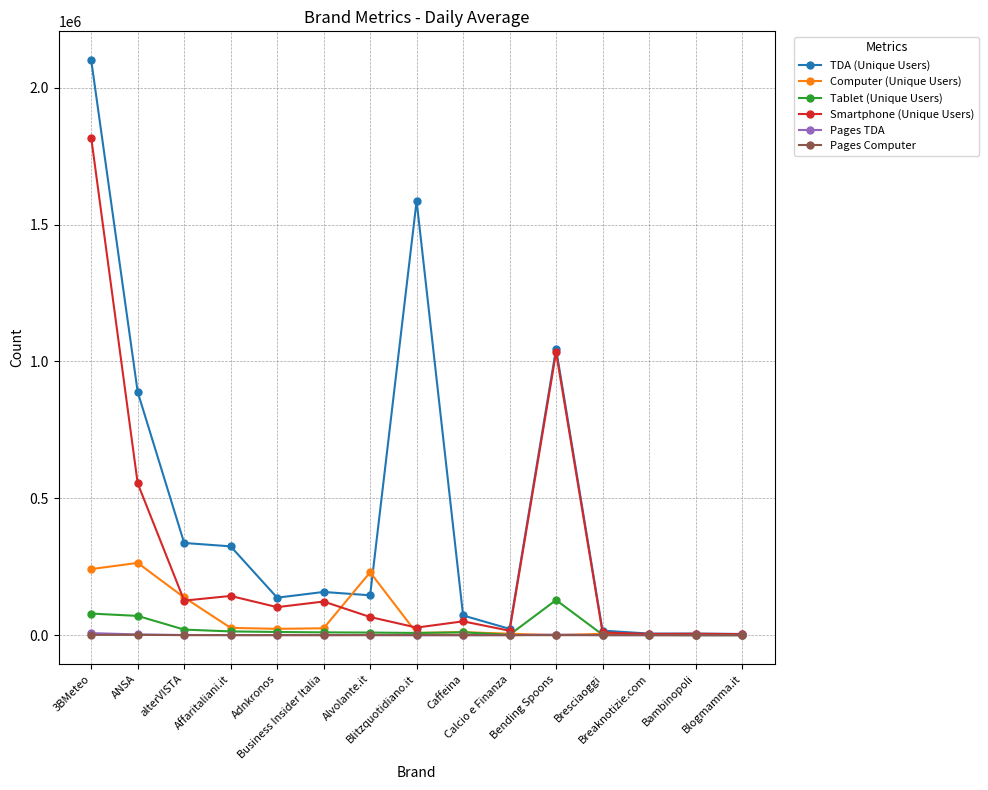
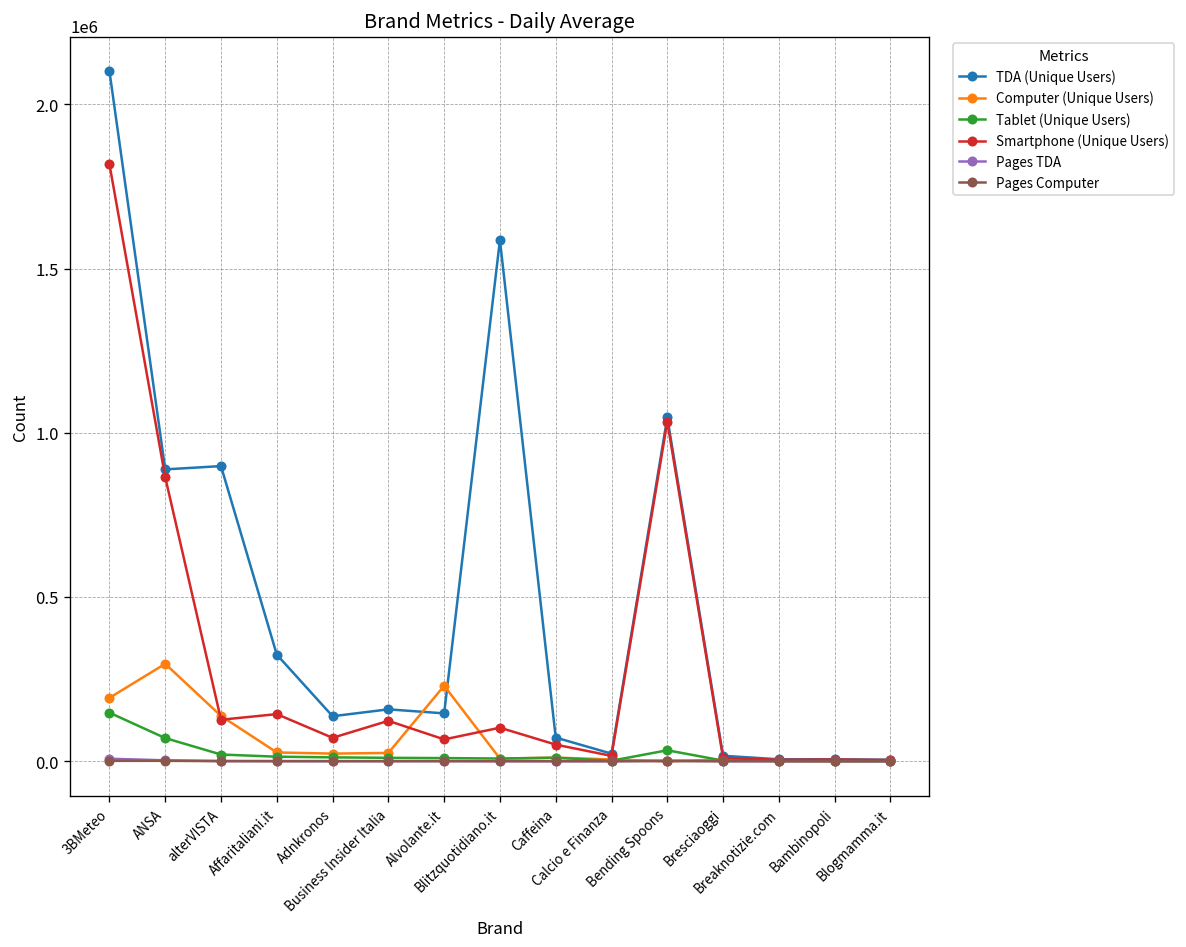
  {
    "TDA (Unique Users)": {
      "3BMeteo": 2100000,
      "ANSA": 890000,
-     "alterVISTA": 340000,
+     "alterVISTA": 900000,
      "Affaritaliani.it": 320000,
      "Adnkronos": 140000,
      "Business Insider Italia": 160000,
      "Alvolante.it": 150000,
      "Blitzquotidiano.it": 1590000,
      "Caffeina": 70000,
      "Bending Spoons": 1050000
    },
    "Computer (Unique Users)": {
-     "3BMeteo": 240000,
-     "ANSA": 260000,
+     "3BMeteo": 190000,
+     "ANSA": 300000,
      "alterVISTA": 140000,
      "Affaritaliani.it": 30000,
      "Adnkronos": 20000,
      "Business Insider Italia": 30000,
      "Alvolante.it": 230000
    },
    "Tablet (Unique Users)": {
-     "3BMeteo": 80000,
+     "3BMeteo": 150000,
      "ANSA": 70000,
      "alterVISTA": 20000,
      "Affaritaliani.it": 10000,
      "Adnkronos": 10000,
      "Business Insider Italia": 10000,
-     "Bending Spoons": 130000
+     "Bending Spoons": 30000
    },
    "Smartphone (Unique Users)": {
      "3BMeteo": 1820000,
-     "ANSA": 550000,
+     "ANSA": 860000,
      "alterVISTA": 130000,
      "Affaritaliani.it": 140000,
-     "Adnkronos": 100000,
+     "Adnkronos": 70000,
      "Business Insider Italia": 120000,
      "Alvolante.it": 70000,
-     "Blitzquotidiano.it": 30000,
+     "Blitzquotidiano.it": 100000,
      "Caffeina": 50000,
      "Bending Spoons": 1030000
    }
  }
